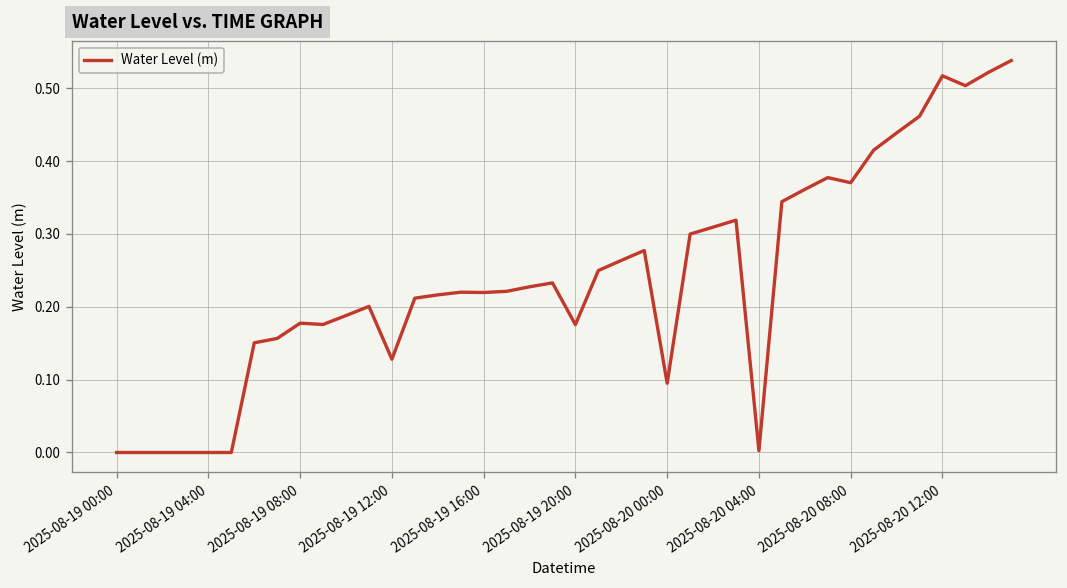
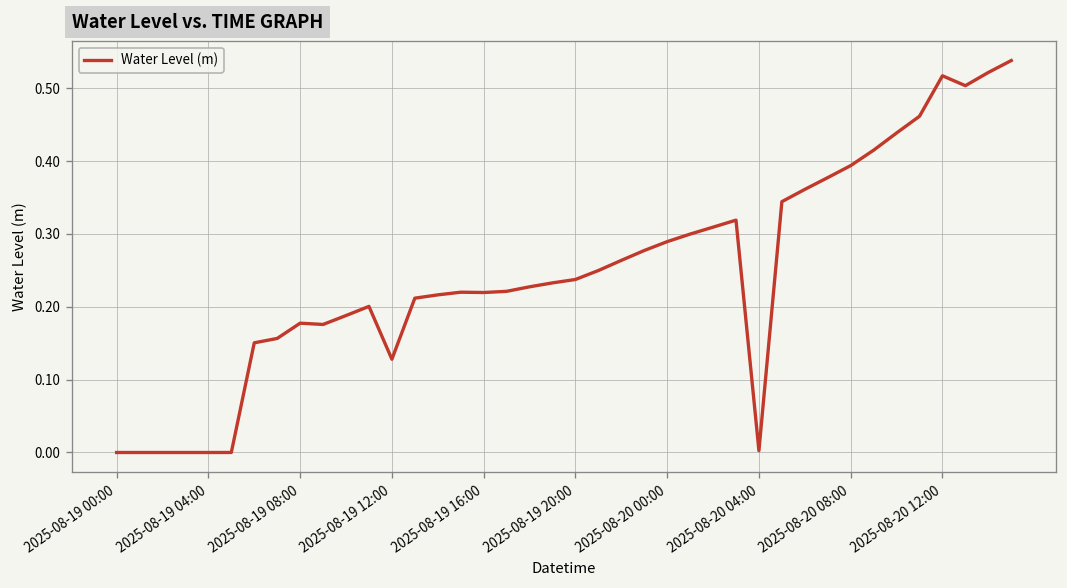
  {
    "2025-08-19 00:00": 0.00,
    "2025-08-19 04:00": 0.00,
    "2025-08-19 08:00": 0.18,
    "2025-08-19 12:00": 0.13,
    "2025-08-19 16:00": 0.22,
-   "2025-08-19 20:00": 0.18,
-   "2025-08-20 00:00": 0.10,
+   "2025-08-19 20:00": 0.24,
+   "2025-08-20 00:00": 0.29,
    "2025-08-20 04:00": 0.00,
-   "2025-08-20 08:00": 0.37,
+   "2025-08-20 08:00": 0.39,
    "2025-08-20 12:00": 0.52
  }
